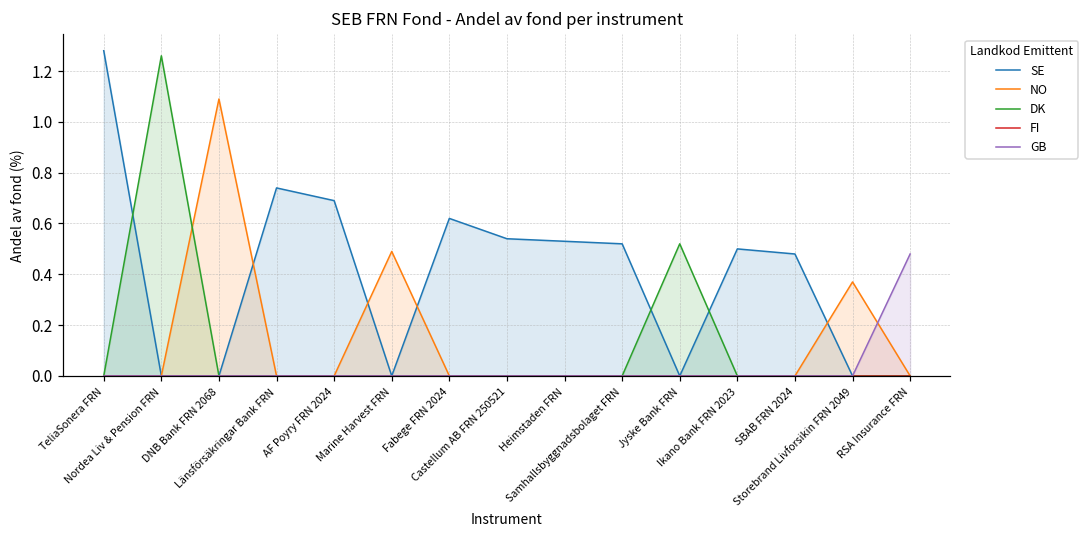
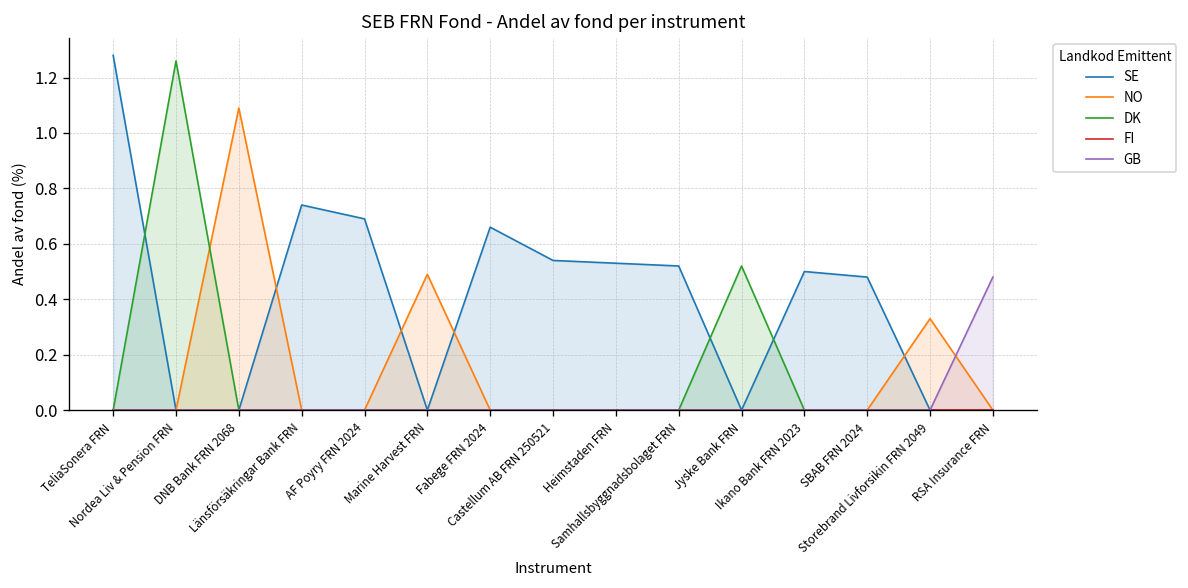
  {
    "SE": {
      "TeliaSonera FRN": 1.28,
      "Länsförsäkringar Bank FRN": 0.74,
      "AF Poyry FRN 2024": 0.69,
-     "Fabege FRN 2024": 0.62,
+     "Fabege FRN 2024": 0.66,
      "Castellum AB FRN 250521": 0.54,
      "Heimstaden FRN": 0.53,
      "Samhallsbyggnadsbolaget FRN": 0.52,
      "Ikano Bank FRN 2023": 0.50,
      "SBAB FRN 2024": 0.48
    },
    "NO": {
      "DNB Bank FRN 2068": 1.09,
      "Marine Harvest FRN": 0.49,
-     "Storebrand Livforsikin FRN 2049": 0.37
+     "Storebrand Livforsikin FRN 2049": 0.33
    },
    "DK": {
      "Nordea Liv & Pension FRN": 1.26,
      "Jyske Bank FRN": 0.52
    },
    "GB": {
      "RSA Insurance FRN": 0.48
    }
  }
